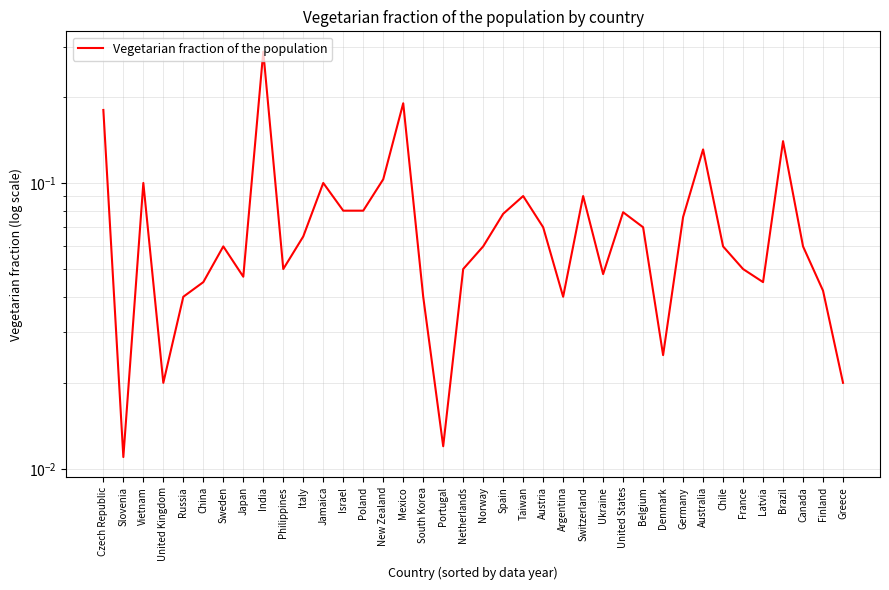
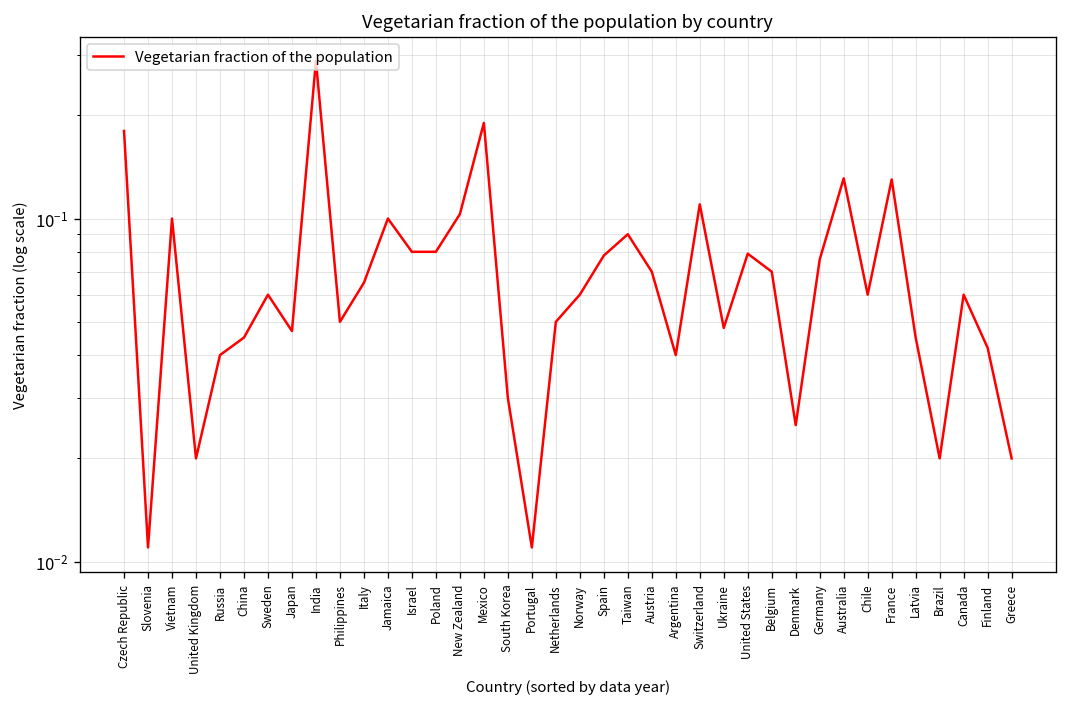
  {
    "Czech Republic": 0.18,
    "Slovenia": 0.011,
    "Vietnam": 0.100,
    "United Kingdom": 0.020,
    "Russia": 0.040,
    "China": 0.045,
    "Sweden": 0.060,
    "Japan": 0.047,
    "Philippines": 0.050,
    "Italy": 0.065,
    "Jamaica": 0.100,
    "Israel": 0.080,
    "Poland": 0.080,
    "New Zealand": 0.103,
    "Mexico": 0.19,
-   "South Korea": 0.04,
-   "Portugal": 0.012,
+   "South Korea": 0.03,
+   "Portugal": 0.011,
    "Netherlands": 0.050,
    "Norway": 0.060,
    "Spain": 0.078,
    "Taiwan": 0.090,
    "Austria": 0.070,
    "Argentina": 0.040,
-   "Switzerland": 0.09,
+   "Switzerland": 0.11,
    "Ukraine": 0.048,
    "United States": 0.079,
    "Belgium": 0.070,
    "Denmark": 0.025,
    "Germany": 0.076,
    "Australia": 0.13,
    "Chile": 0.060,
-   "France": 0.05,
+   "France": 0.13,
    "Latvia": 0.045,
-   "Brazil": 0.14,
+   "Brazil": 0.02,
    "Canada": 0.060,
    "Finland": 0.042,
    "Greece": 0.020
  }
